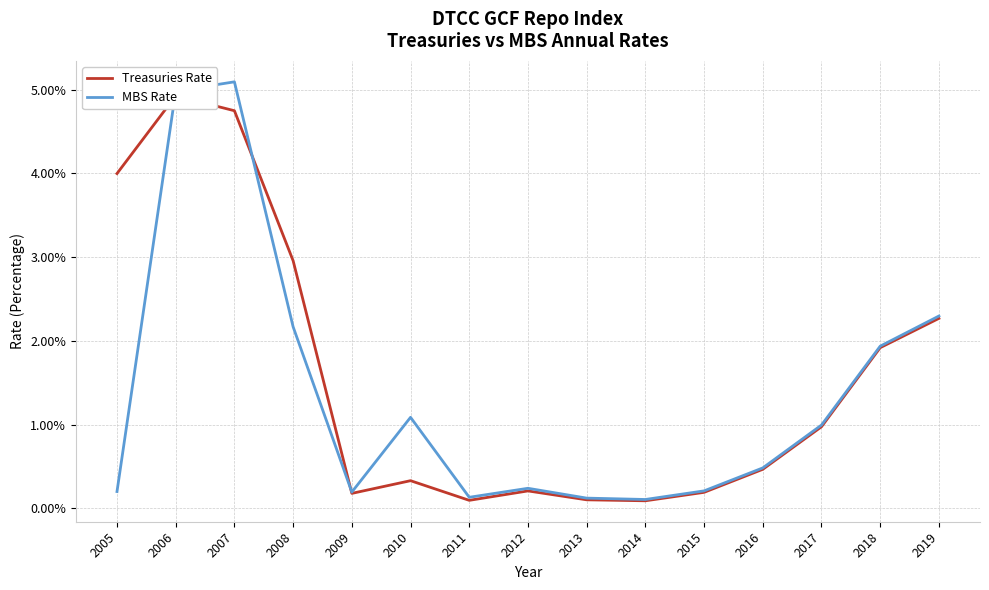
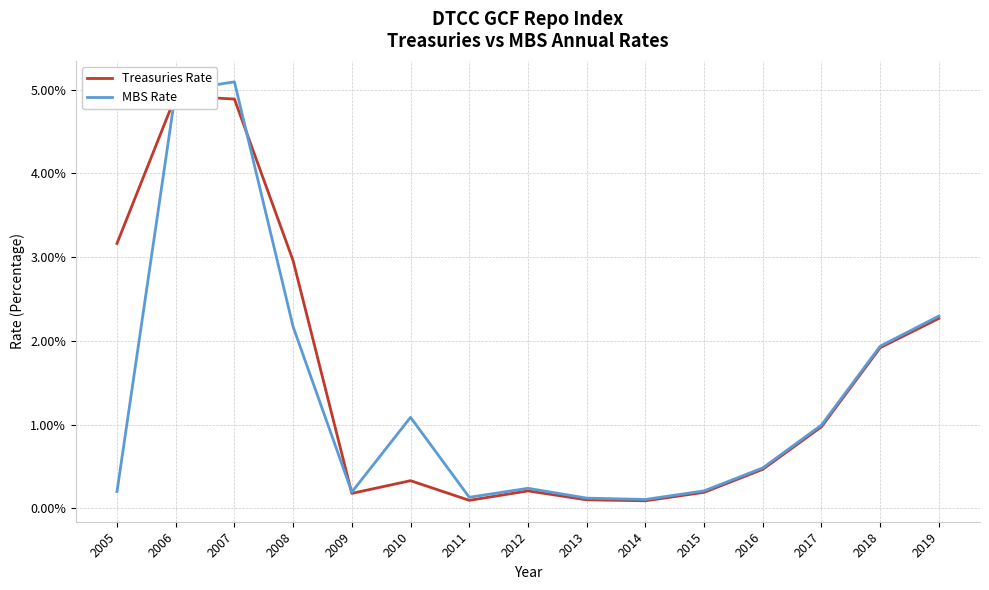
  {
    "Treasuries Rate": {
-     "2005": "4.0%",
-     "2007": "4.7%",
+     "2005": "3.2%",
+     "2007": "4.9%",
      "2008": "3.0%",
      "2010": "0.3%",
      "2011": "0.1%",
      "2012": "0.2%"
    },
    "MBS Rate": {
      "2005": "0.2%",
      "2007": "5.1%",
      "2008": "2.2%",
      "2010": "1.1%",
      "2011": "0.1%",
      "2012": "0.2%"
    }
  }
